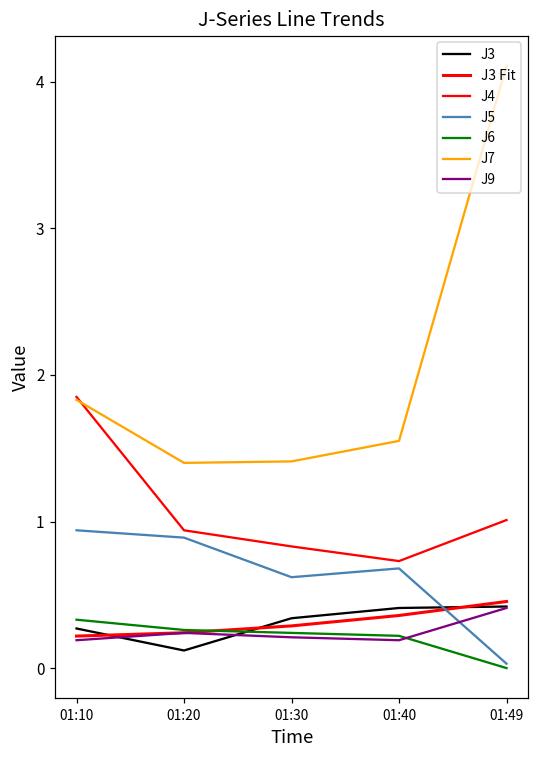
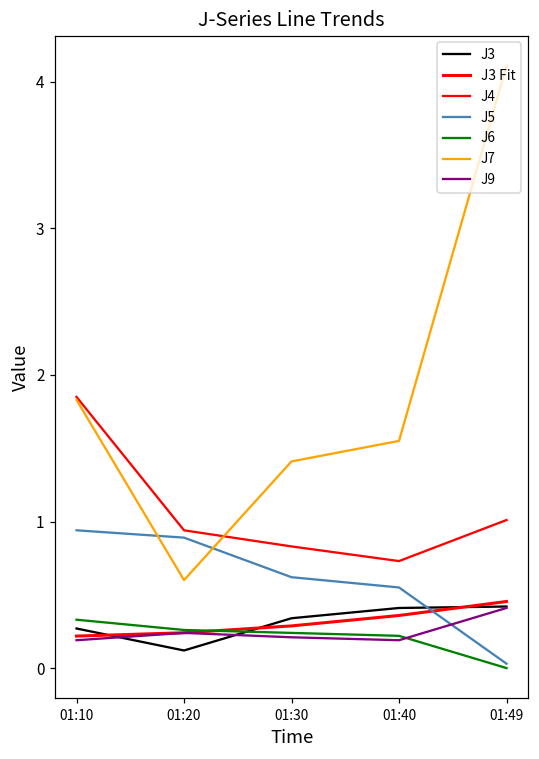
  {
    "J3": {
      "01:10": 0.27,
      "01:20": 0.12,
      "01:30": 0.34,
      "01:40": 0.41
    },
    "J5": {
      "01:10": 0.94,
      "01:20": 0.89,
      "01:30": 0.62,
-     "01:40": 0.68,
+     "01:40": 0.55,
      "01:49": 0.03
    },
    "J6": {
      "01:10": 0.33,
      "01:30": 0.24,
      "01:40": 0.22,
      "01:49": 0.00
    },
    "J7": {
      "01:10": 1.83,
-     "01:20": 1.4,
+     "01:20": 0.6,
      "01:30": 1.4,
      "01:40": 1.55
    },
    "J9": {
      "01:10": 0.19,
      "01:30": 0.21,
      "01:40": 0.19
    }
  }
